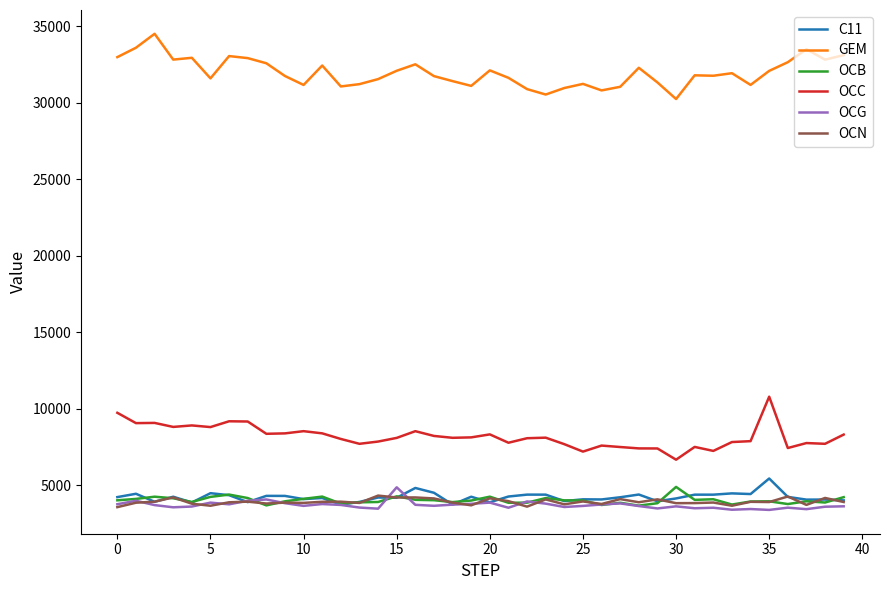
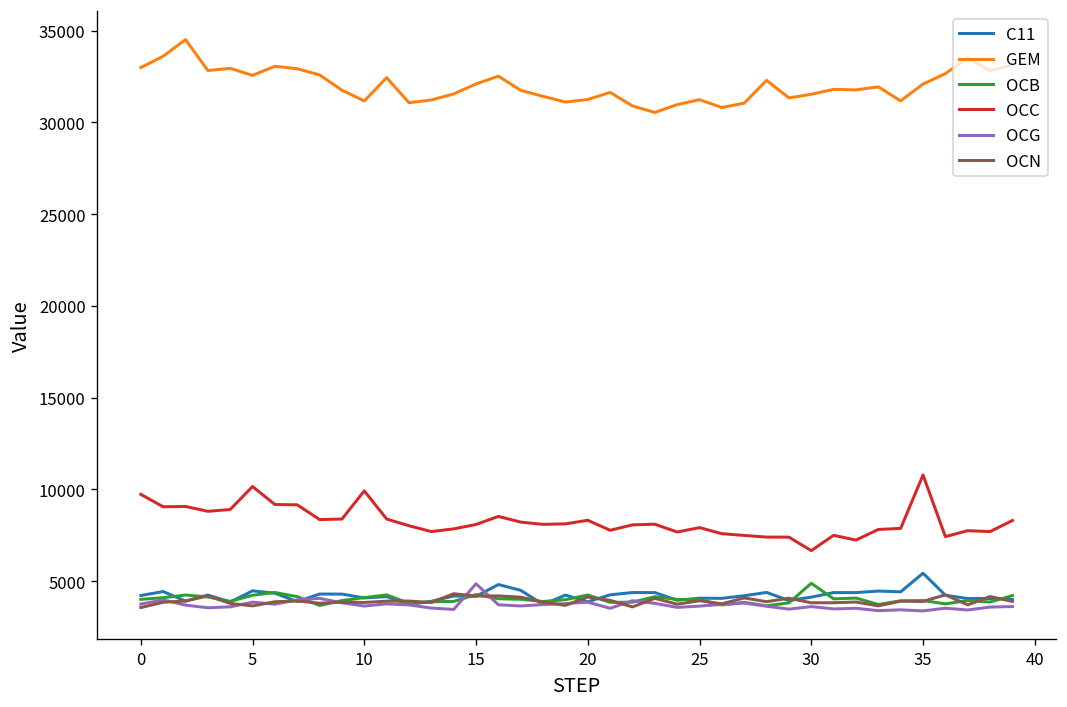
  {
    "C11": {
      "0": 4200,
      "5": 4500,
      "30": 4100,
      "35": 5400
    },
    "GEM": {
      "0": 33000,
-     "5": 31600,
+     "5": 32600,
      "10": 31200,
      "15": 32100,
-     "20": 32100,
+     "20": 31300,
      "25": 31200,
-     "30": 30300,
+     "30": 31500,
      "35": 32100
    },
    "OCB": {
      "0": 4000,
      "5": 4200,
      "30": 4900
    },
    "OCC": {
      "0": 9700,
-     "5": 8800,
-     "10": 8500,
+     "5": 10200,
+     "10": 9900,
      "15": 8100,
      "20": 8300,
-     "25": 7200,
+     "25": 7900,
      "30": 6700,
      "35": 10800
    },
    "OCG": {
      "0": 3800,
      "5": 3900,
      "10": 3600,
      "15": 4900,
      "25": 3600,
      "30": 3600,
      "35": 3400
    },
    "OCN": {
      "0": 3600,
      "5": 3700,
      "10": 3800,
      "30": 3800
    }
  }
